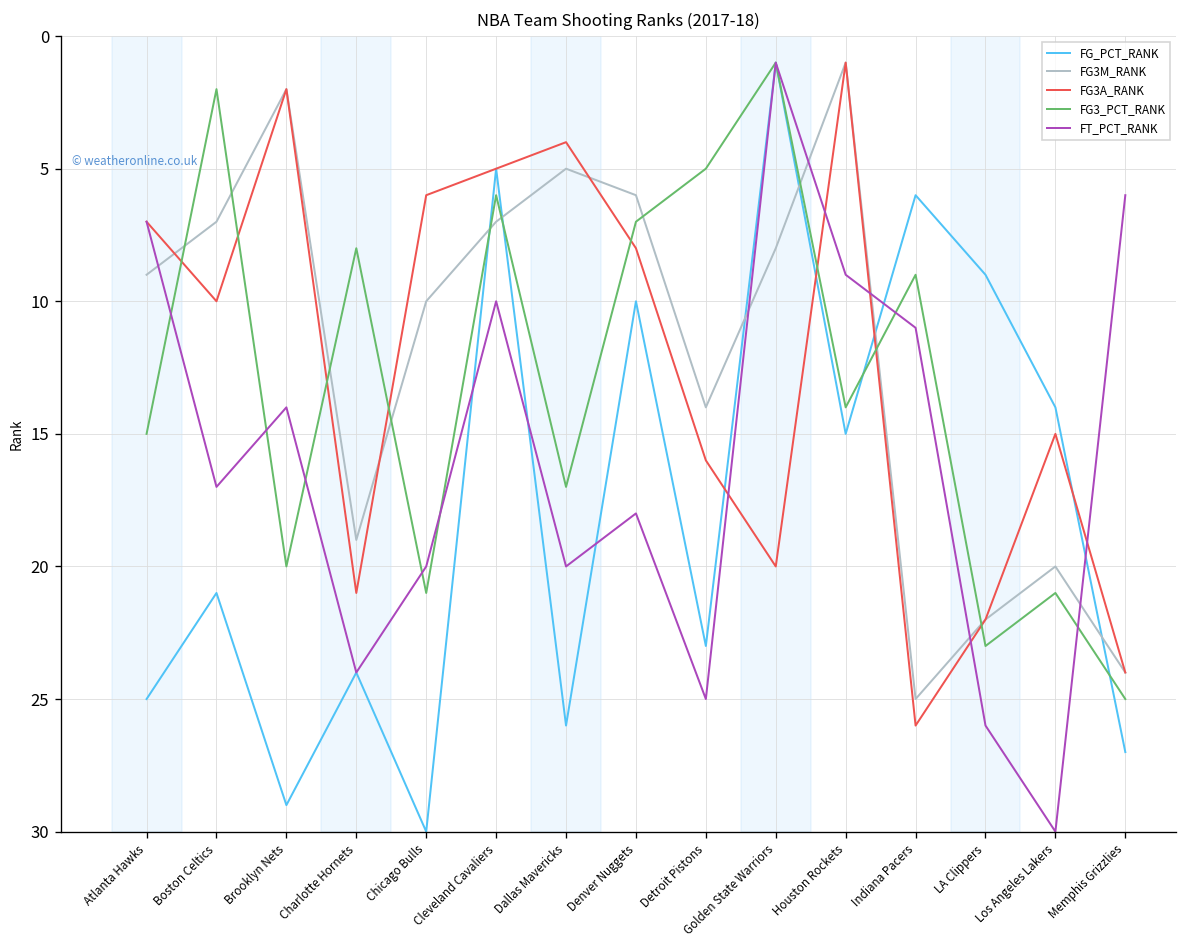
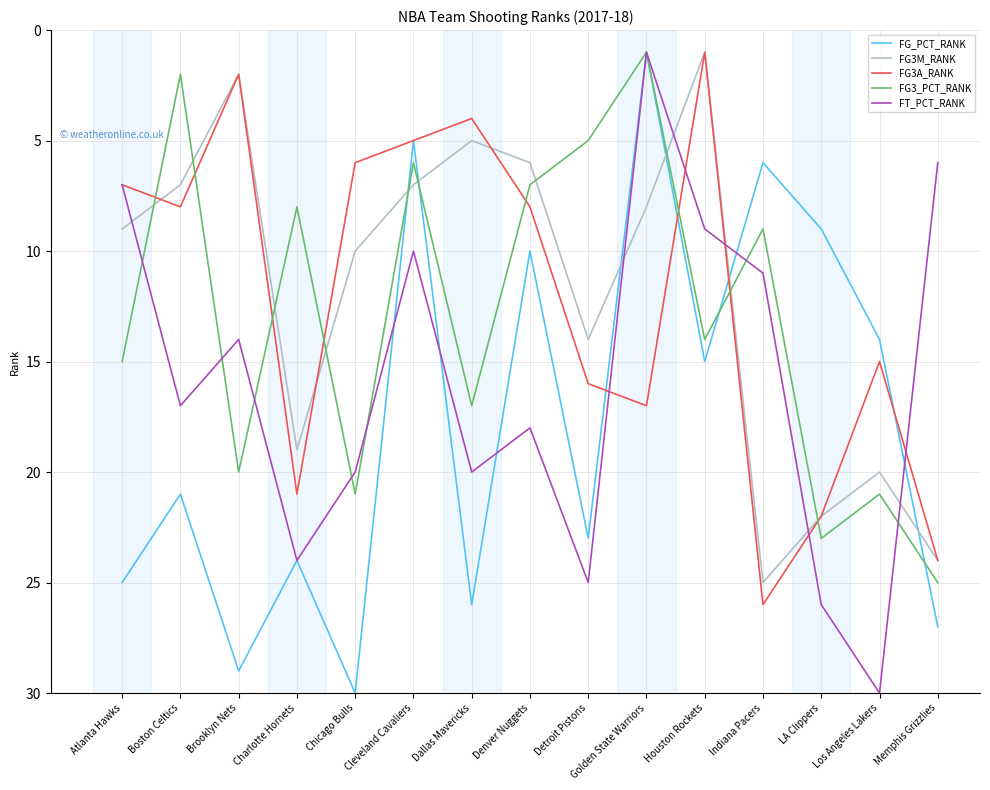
  {
    "FG_PCT_RANK": {
      "Atlanta Hawks": 25,
      "Boston Celtics": 21,
      "Brooklyn Nets": 29,
      "Chicago Bulls": 30,
      "Dallas Mavericks": 26,
      "Denver Nuggets": 10,
      "Detroit Pistons": 23,
      "Houston Rockets": 15,
      "Indiana Pacers": 6,
      "LA Clippers": 9,
      "Los Angeles Lakers": 14,
      "Memphis Grizzlies": 27
    },
    "FG3M_RANK": {
      "Atlanta Hawks": 9,
      "Boston Celtics": 7,
      "Charlotte Hornets": 19,
      "Chicago Bulls": 10,
      "Cleveland Cavaliers": 7,
      "Dallas Mavericks": 5,
      "Denver Nuggets": 6,
      "Detroit Pistons": 14,
      "Golden State Warriors": 8,
      "Indiana Pacers": 25,
      "Los Angeles Lakers": 20
    },
    "FG3A_RANK": {
-     "Boston Celtics": 10,
+     "Boston Celtics": 8,
      "Charlotte Hornets": 21,
      "Chicago Bulls": 6,
      "Dallas Mavericks": 4,
      "Denver Nuggets": 8,
      "Detroit Pistons": 16,
-     "Golden State Warriors": 20,
+     "Golden State Warriors": 17,
      "Indiana Pacers": 26,
      "Los Angeles Lakers": 15
    },
    "FG3_PCT_RANK": {
      "Atlanta Hawks": 15,
      "Boston Celtics": 2,
      "Brooklyn Nets": 20,
      "Charlotte Hornets": 8,
      "Chicago Bulls": 21,
      "Cleveland Cavaliers": 6,
      "Dallas Mavericks": 17,
      "Denver Nuggets": 7,
      "Detroit Pistons": 5,
      "Houston Rockets": 14,
      "Indiana Pacers": 9,
      "LA Clippers": 23,
      "Los Angeles Lakers": 21,
      "Memphis Grizzlies": 25
    },
    "FT_PCT_RANK": {
      "Boston Celtics": 17,
      "Brooklyn Nets": 14,
      "Chicago Bulls": 20,
      "Cleveland Cavaliers": 10,
      "Dallas Mavericks": 20,
      "Denver Nuggets": 18,
      "Detroit Pistons": 25,
      "Houston Rockets": 9,
      "Indiana Pacers": 11,
      "LA Clippers": 26,
      "Los Angeles Lakers": 30,
      "Memphis Grizzlies": 6
    }
  }
